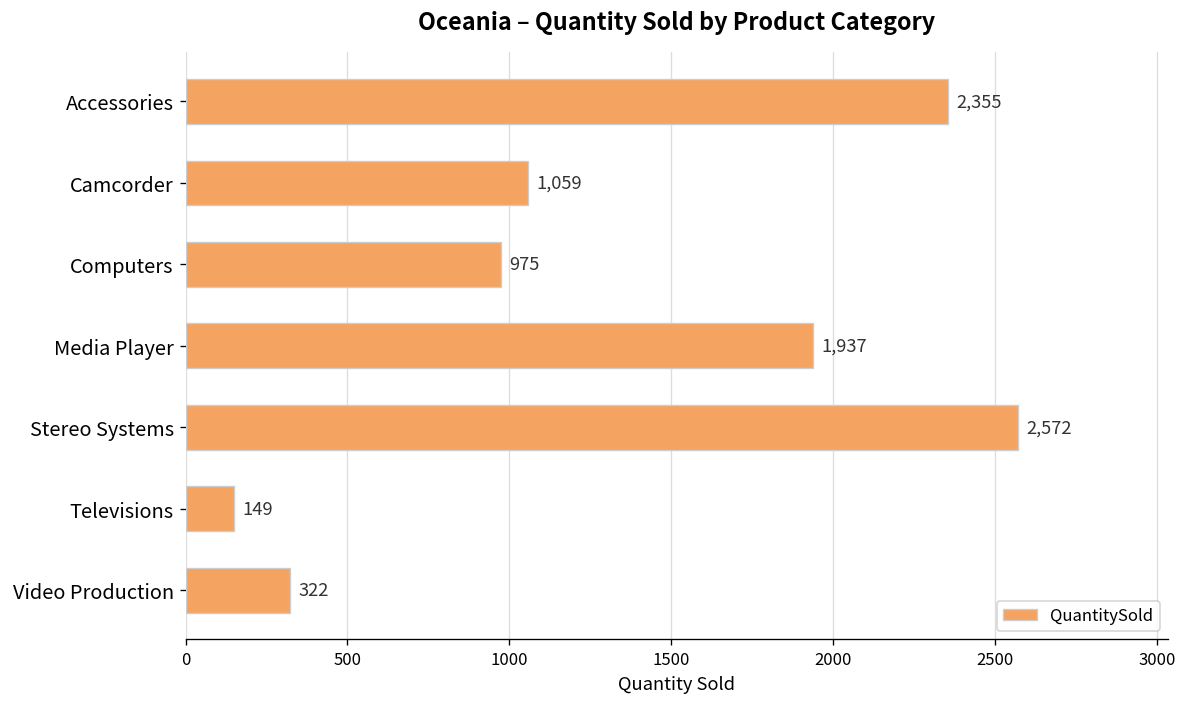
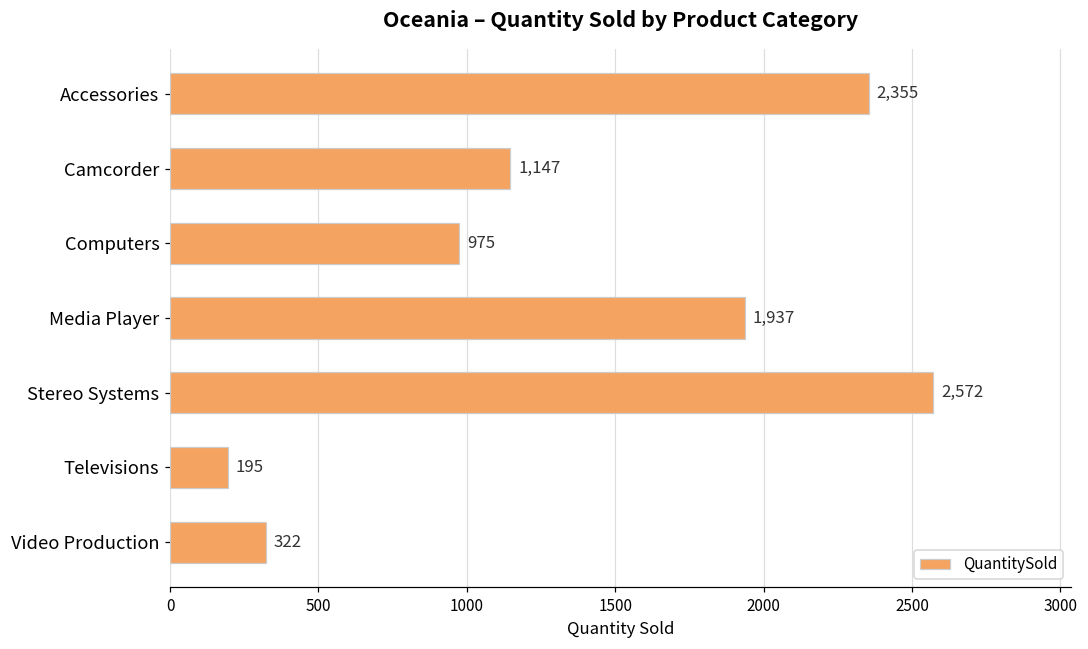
  {
    "Accessories": "2,355",
-   "Camcorder": "1,059",
+   "Camcorder": "1,147",
    "Computers": "975",
    "Media Player": "1,937",
    "Stereo Systems": "2,572",
-   "Televisions": "149",
+   "Televisions": "195",
    "Video Production": "322"
  }
